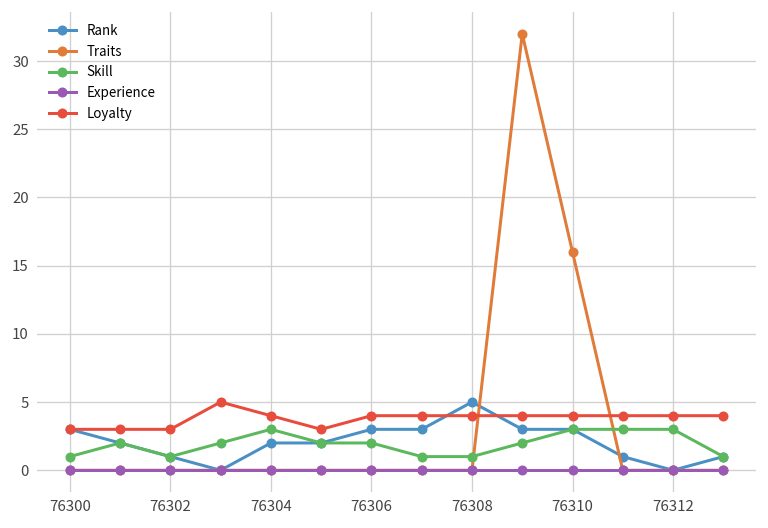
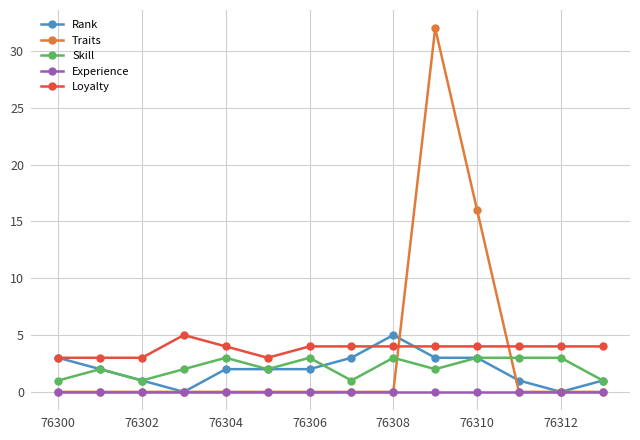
  {
    "Rank": {
      "76304": 2,
-     "76306": 3,
+     "76306": 2,
      "76308": 5
    },
    "Skill": {
      "76300": 1,
      "76304": 3,
-     "76306": 2,
-     "76308": 1,
+     "76306": 3,
+     "76308": 3,
      "76312": 3
    },
    "Experience": {
      "76310": 0
    }
  }
